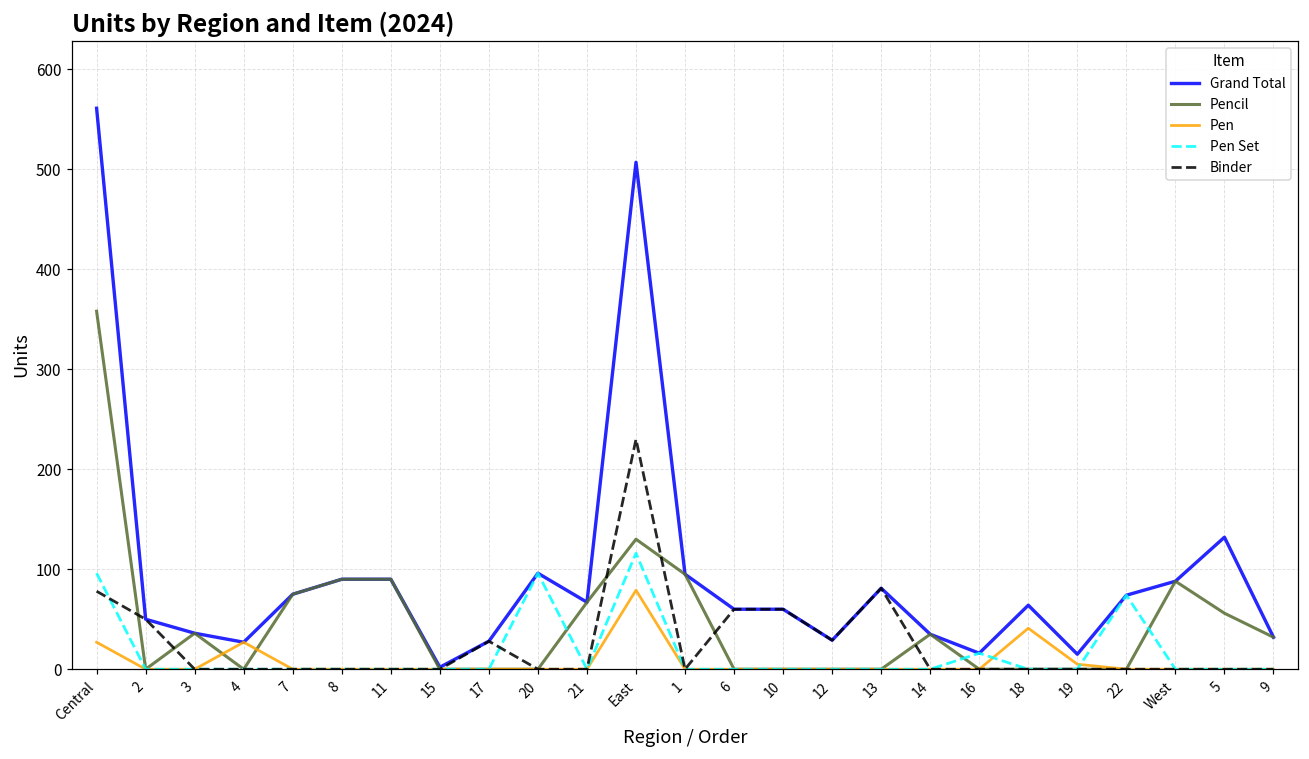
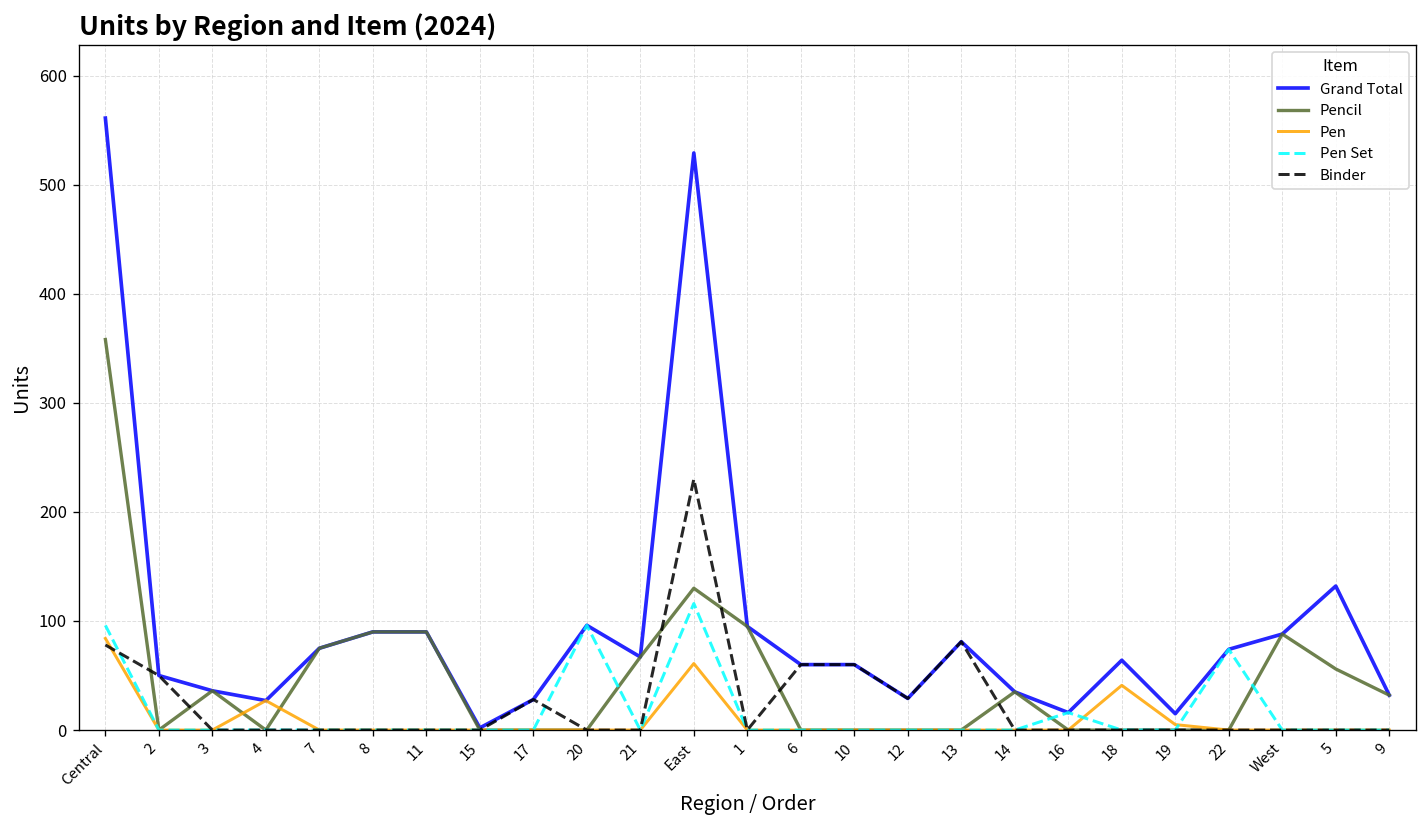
  {
    "Grand Total": {
      "Central": 560,
-     "East": 510,
+     "East": 530,
      "18": 60,
      "19": 20,
      "5": 130
    },
    "Pencil": {
      "Central": 360,
      "East": 130,
      "5": 60
    },
    "Pen": {
-     "Central": 30,
-     "East": 80,
+     "Central": 80,
+     "East": 60,
      "18": 40,
      "19": 10
    },
    "Pen Set": {
      "Central": 100,
      "East": 120
    },
    "Binder": {
      "Central": 80,
      "East": 230
    }
  }
